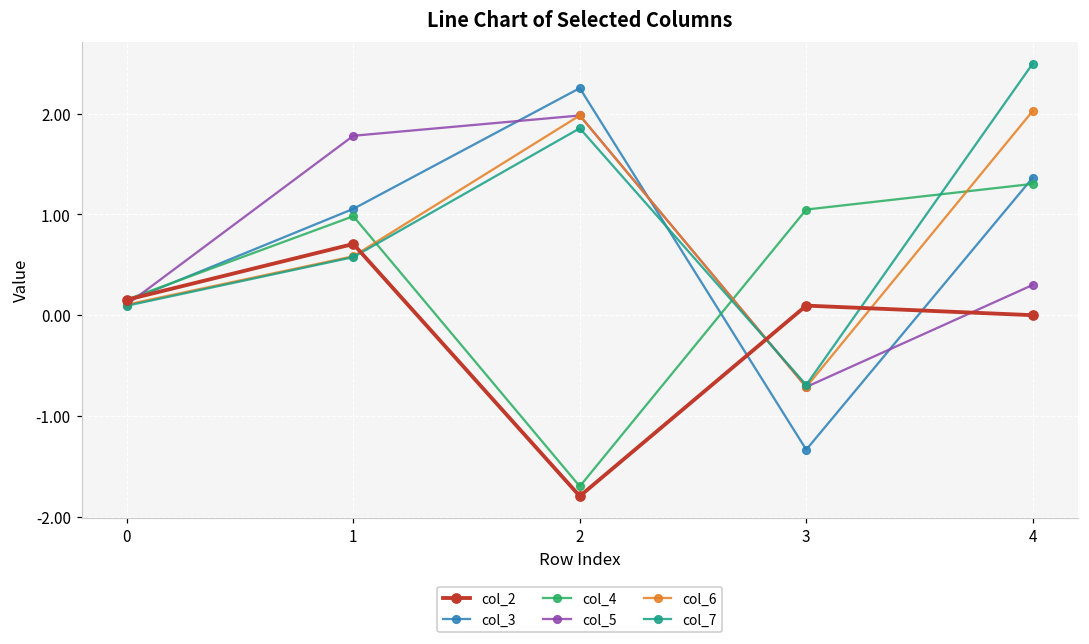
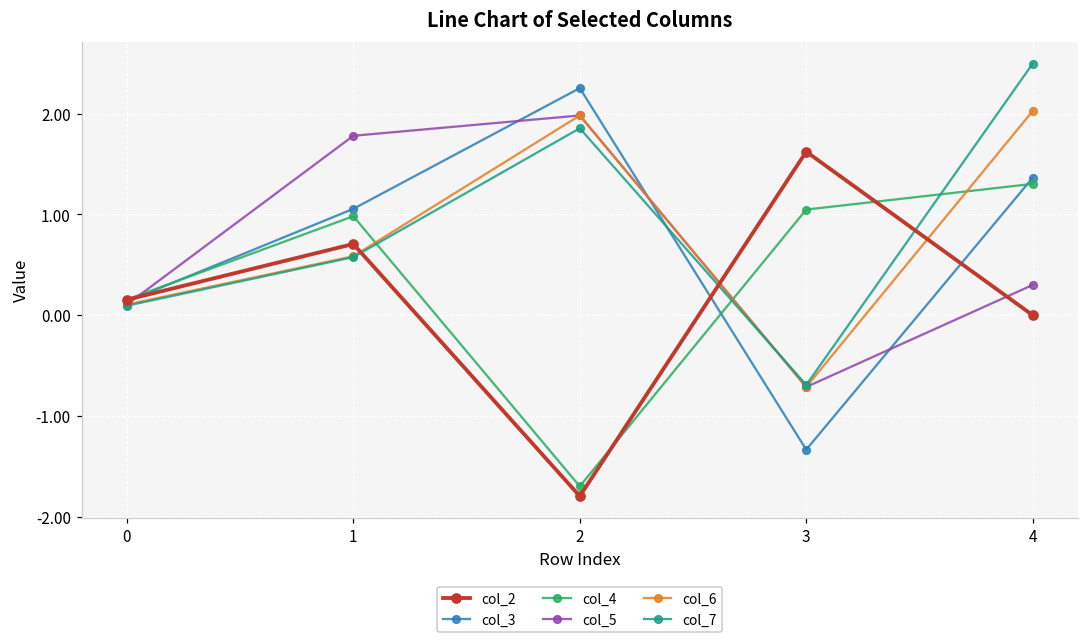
  {
    "col_2": {
      "1": 0.7,
      "2": -1.8,
-     "3": 0.1,
+     "3": 1.6,
      "4": 0.0
    },
    "col_3": {
      "1": 1.1,
      "2": 2.3,
      "3": -1.3,
      "4": 1.4
    },
    "col_5": {
      "1": 1.8,
      "4": 0.3
    },
    "col_6": {
      "4": 2.0
    }
  }
